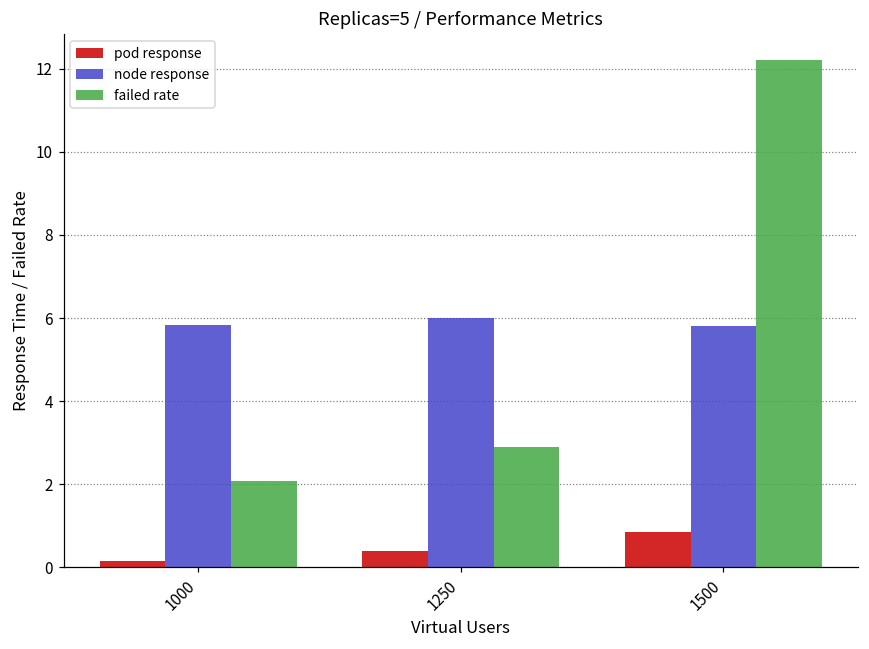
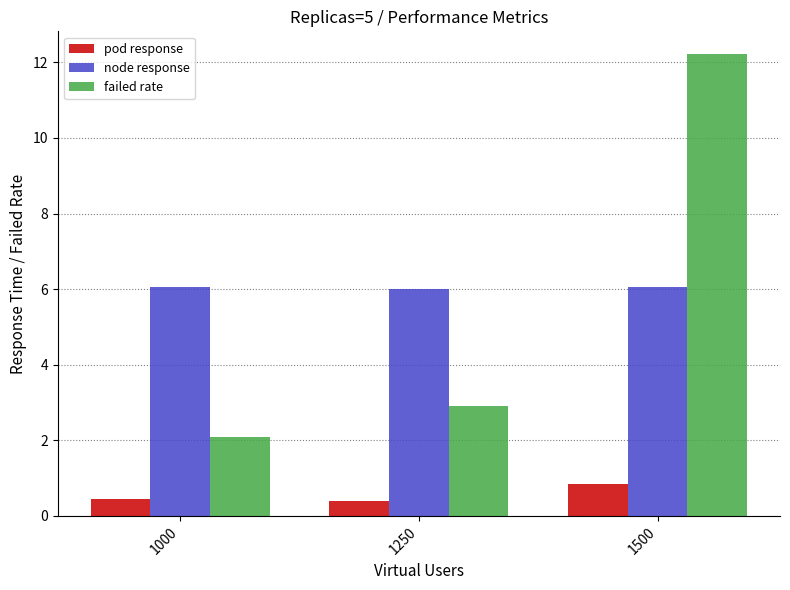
  {
    "pod response": {
-     "1000": 0.2,
+     "1000": 0.5,
      "1250": 0.4,
      "1500": 0.9
    },
    "node response": {
-     "1000": 5.8,
+     "1000": 6.1,
      "1250": 6.0,
-     "1500": 5.8
+     "1500": 6.1
    },
    "failed rate": {
      "1000": 2.1,
      "1250": 2.9,
      "1500": 12.2
    }
  }
